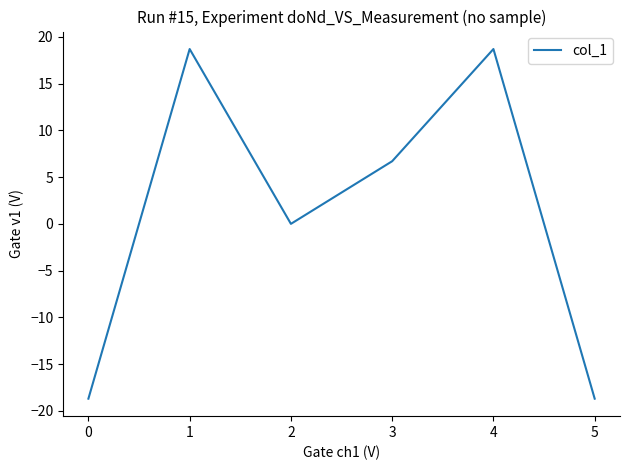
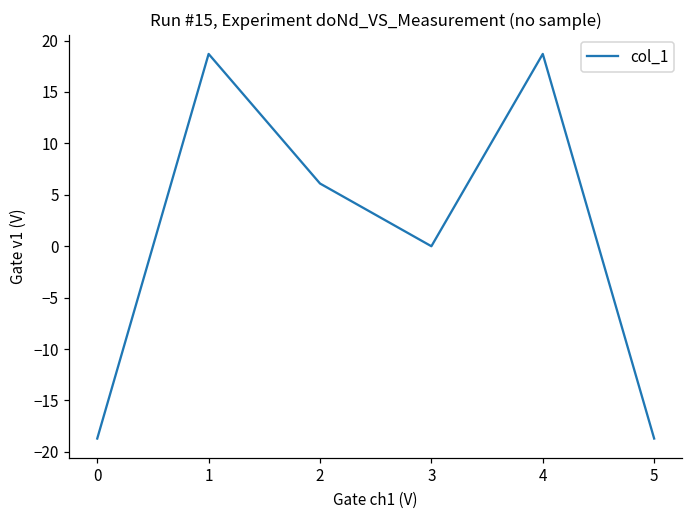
  {
    "0": -19,
    "1": 19,
-   "2": 0,
-   "3": 7,
+   "2": 6,
+   "3": 0,
    "4": 19,
    "5": -19
  }
